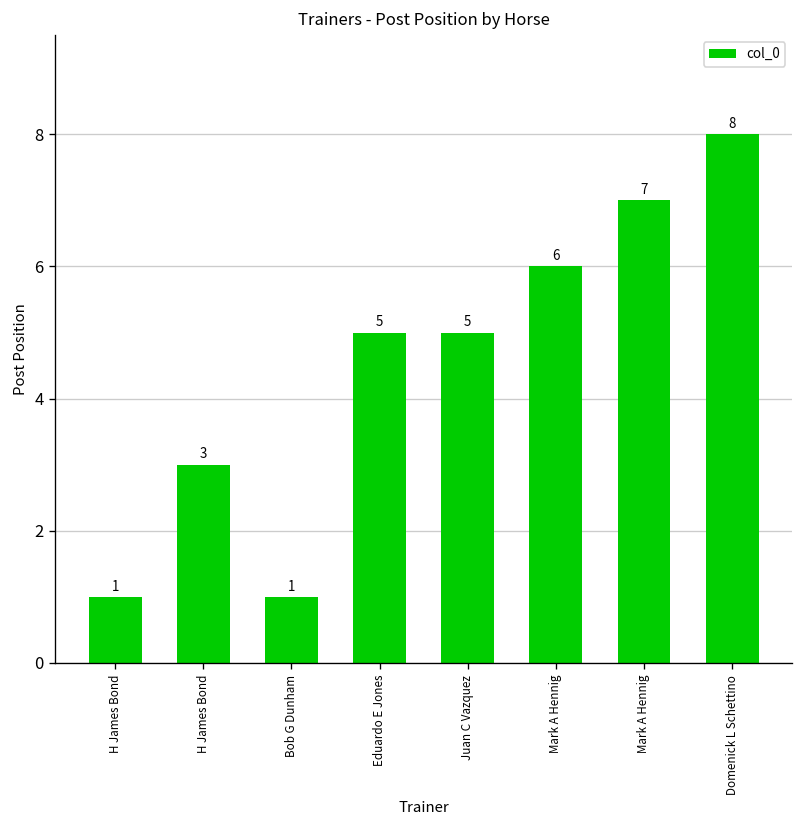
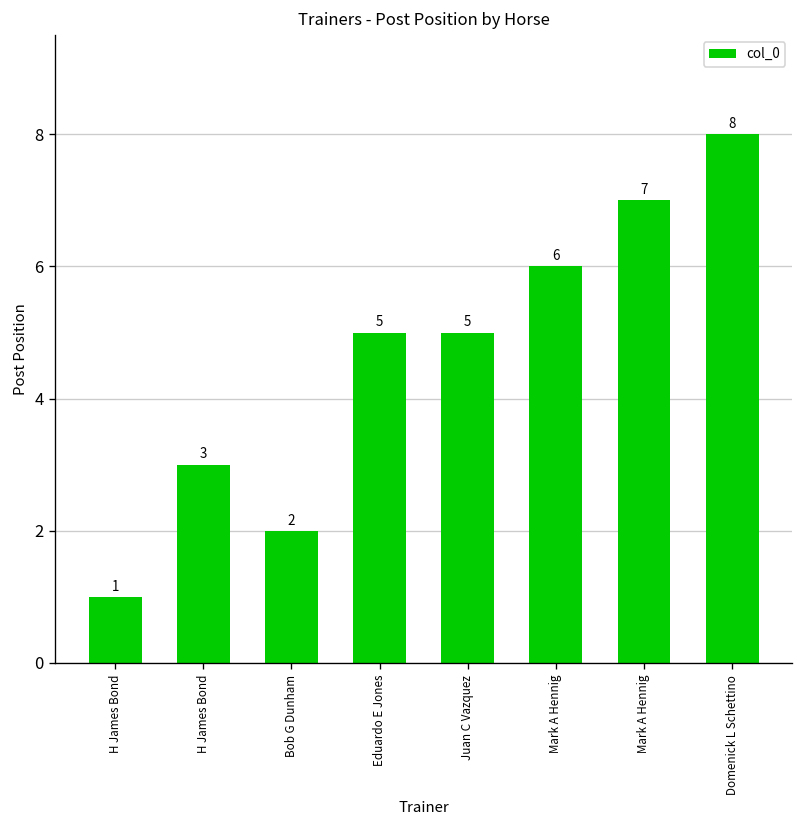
  {
-   "Bob G Dunham": 1,
+   "Bob G Dunham": 2,
    "Eduardo E Jones": 5,
    "Juan C Vazquez": 5,
    "Domenick L Schettino": 8
  }
